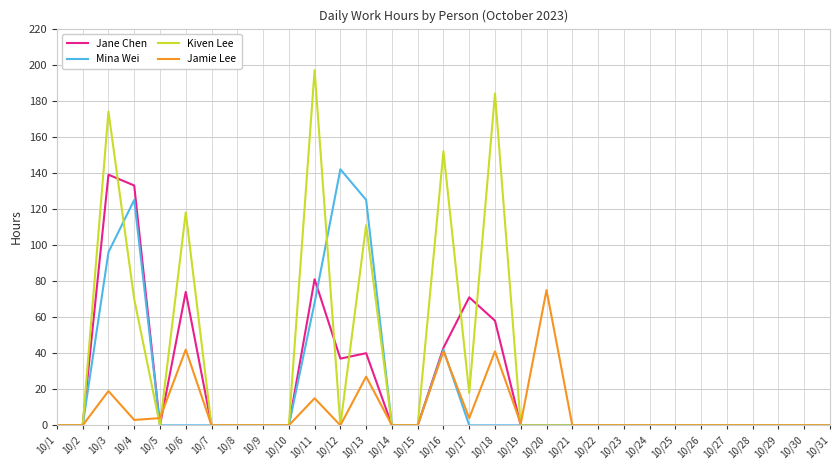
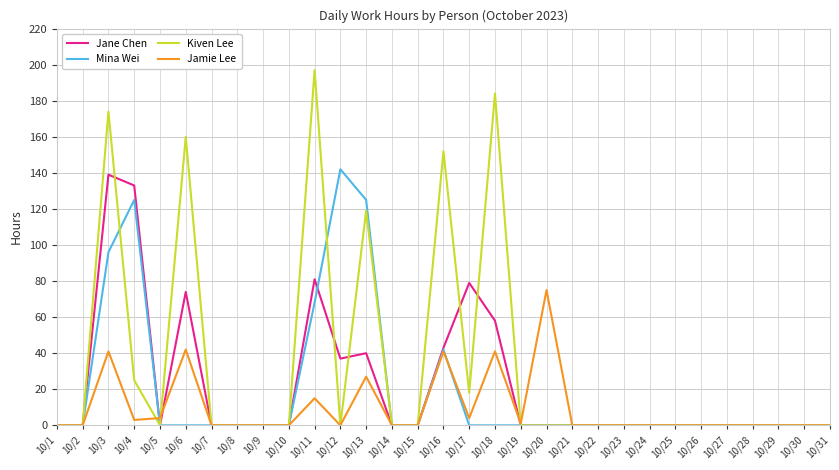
  {
    "Jane Chen": {
      "10/3": 139,
      "10/4": 133,
      "10/6": 74,
      "10/11": 81,
      "10/12": 37,
      "10/13": 40,
-     "10/17": 71,
+     "10/17": 79,
      "10/18": 58
    },
    "Mina Wei": {
      "10/3": 96,
      "10/4": 125,
      "10/6": 0,
      "10/11": 68,
      "10/12": 142,
      "10/13": 125,
      "10/17": 0,
      "10/18": 0
    },
    "Kiven Lee": {
      "10/3": 174,
-     "10/4": 70,
-     "10/6": 118,
+     "10/4": 25,
+     "10/6": 160,
      "10/11": 197,
-     "10/13": 111,
+     "10/13": 119,
      "10/16": 152,
      "10/17": 18,
      "10/18": 184
    },
    "Jamie Lee": {
-     "10/3": 19,
+     "10/3": 41,
      "10/4": 3,
      "10/5": 4,
      "10/6": 42,
      "10/11": 15,
      "10/13": 27,
      "10/17": 4,
      "10/18": 41,
      "10/20": 75
    }
  }
